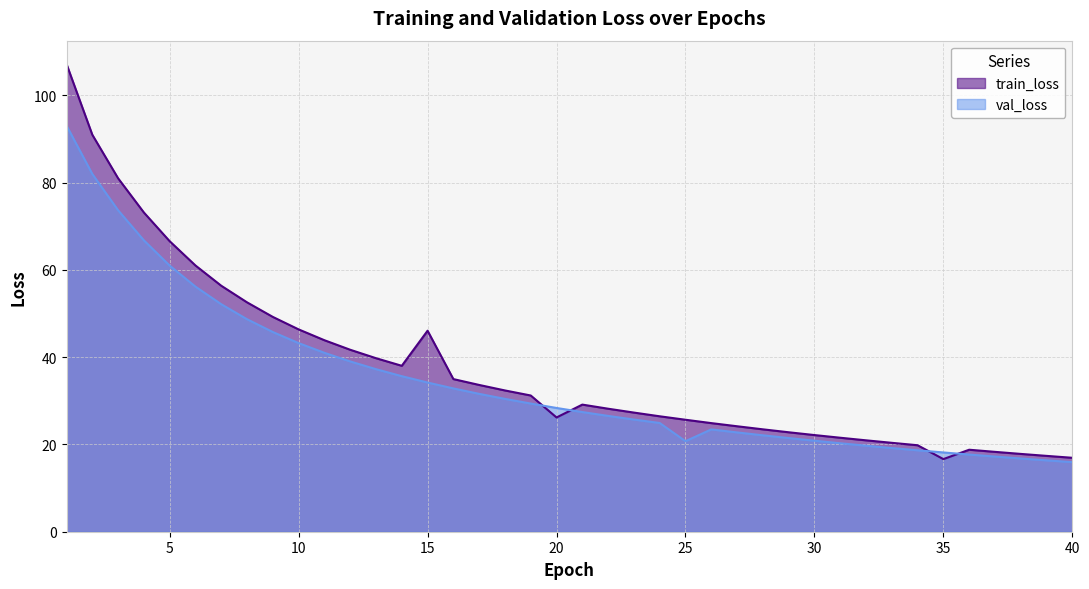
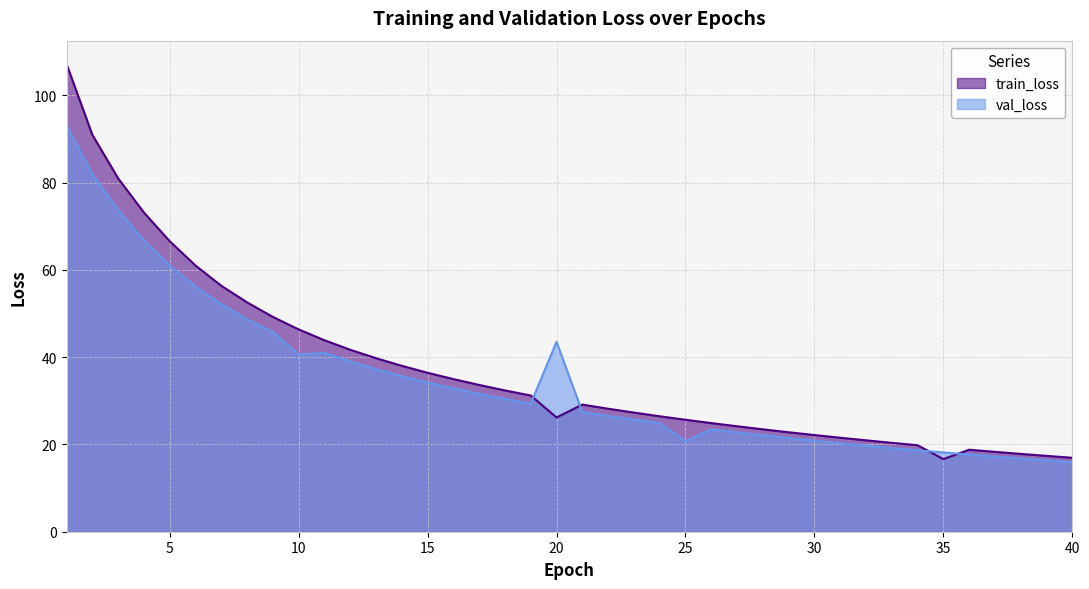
  {
    "train_loss": {
      "5": 67,
      "10": 46,
-     "15": 46,
+     "15": 36,
      "20": 26,
      "25": 26,
      "30": 22,
      "35": 17,
      "40": 17
    },
    "val_loss": {
      "5": 61,
-     "10": 43,
+     "10": 41,
      "15": 34,
-     "20": 28,
+     "20": 44,
      "25": 21,
      "30": 21,
      "35": 18,
      "40": 16
    }
  }
